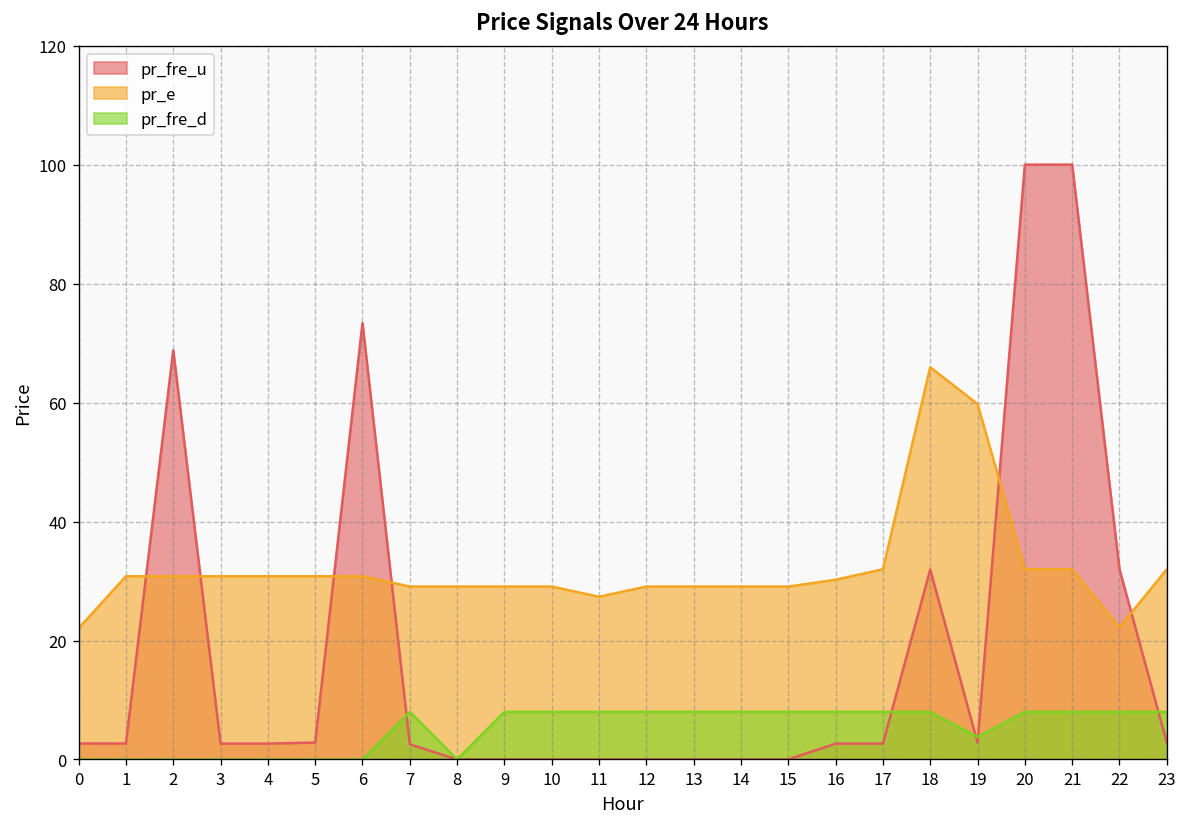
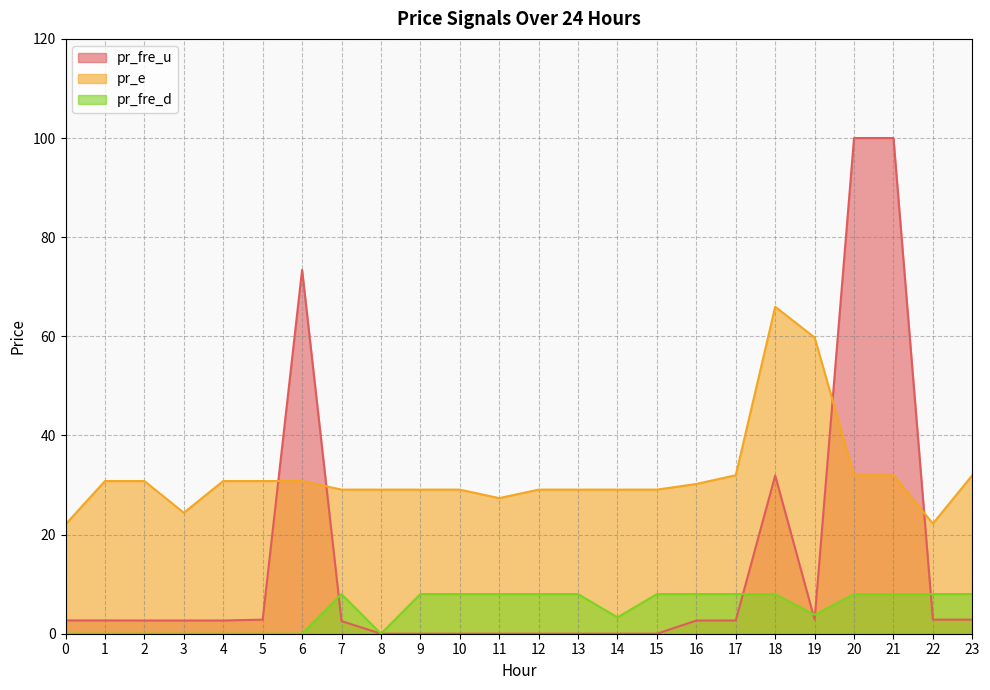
  {
    "pr_fre_u": {
      "0": 3,
      "1": 3,
-     "2": 69,
+     "2": 3,
      "3": 3,
      "4": 3,
      "5": 3,
      "6": 73,
      "7": 3,
      "9": 0,
      "10": 0,
      "11": 0,
      "12": 0,
      "13": 0,
      "14": 0,
      "15": 0,
      "16": 3,
      "17": 3,
      "18": 32,
      "19": 3,
      "20": 100,
      "21": 100,
-     "22": 32,
+     "22": 3,
      "23": 3
    },
    "pr_e": {
      "0": 22,
      "1": 31,
      "2": 31,
-     "3": 31,
+     "3": 24,
      "4": 31,
      "5": 31,
      "6": 31,
      "7": 29,
      "8": 29,
      "9": 29,
      "10": 29,
      "11": 27,
      "12": 29,
      "13": 29,
      "14": 29,
      "15": 29,
      "16": 30,
      "17": 32,
      "18": 66,
      "19": 60,
      "20": 32,
      "21": 32,
      "22": 22,
      "23": 32
    },
    "pr_fre_d": {
      "0": 0,
      "1": 0,
      "2": 0,
      "3": 0,
      "4": 0,
      "5": 0,
      "6": 0,
      "7": 8,
      "9": 8,
      "10": 8,
      "11": 8,
      "12": 8,
      "13": 8,
-     "14": 8,
+     "14": 3,
      "15": 8,
      "16": 8,
      "17": 8,
      "18": 8,
      "19": 4,
      "20": 8,
      "21": 8,
      "22": 8,
      "23": 8
    }
  }
